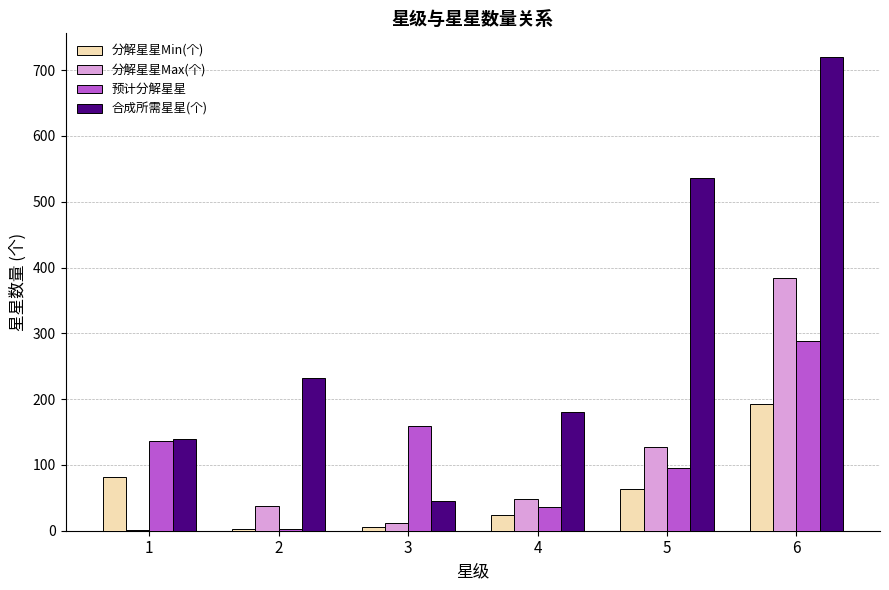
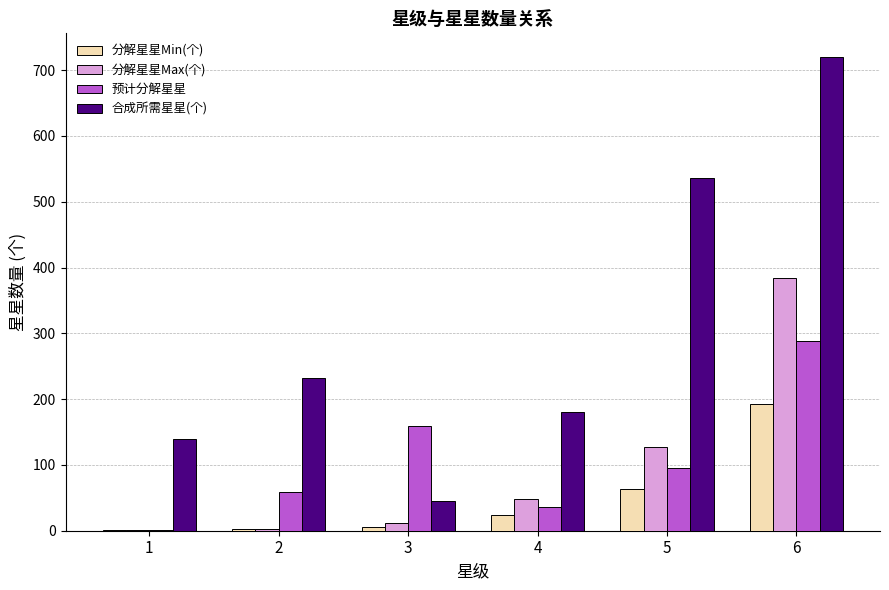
  {
    "分解星星Min(个)": {
-     "1": 80,
+     "1": 0,
      "3": 10,
      "4": 20,
      "5": 60,
      "6": 190
    },
    "分解星星Max(个)": {
-     "2": 40,
+     "2": 0,
      "3": 10,
      "4": 50,
      "5": 130,
      "6": 380
    },
    "预计分解星星": {
-     "1": 140,
-     "2": 0,
+     "1": 0,
+     "2": 60,
      "3": 160,
      "4": 40,
      "5": 100,
      "6": 290
    },
    "合成所需星星(个)": {
      "1": 140,
      "2": 230,
      "3": 50,
      "4": 180,
      "5": 540,
      "6": 720
    }
  }
